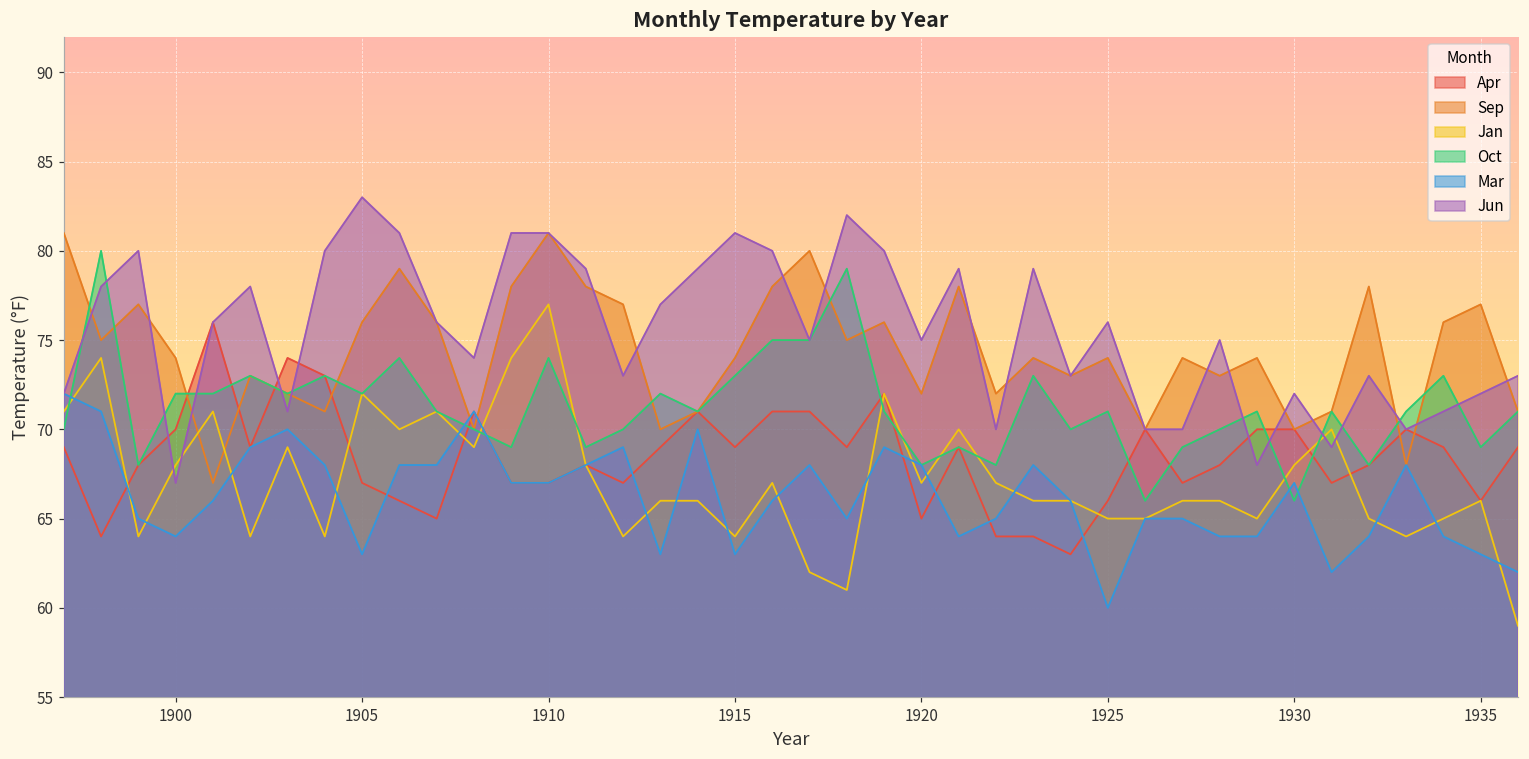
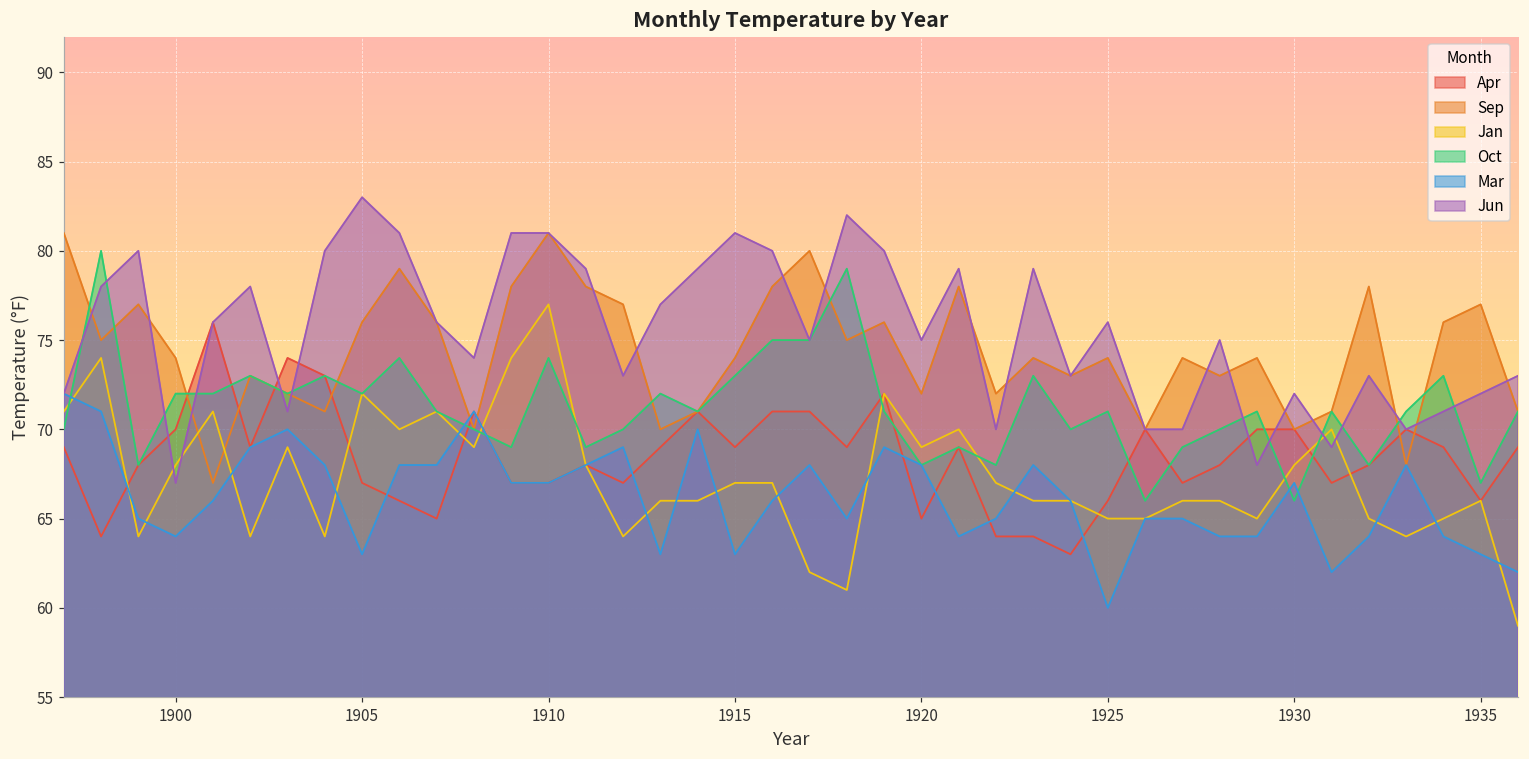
  {
    "Jan": {
      "1900": 68,
      "1910": 77,
-     "1915": 64,
-     "1920": 67,
+     "1915": 67,
+     "1920": 69,
      "1925": 65,
      "1930": 68
    },
    "Oct": {
      "1900": 72,
      "1910": 74,
      "1915": 73,
      "1925": 71,
      "1930": 66,
-     "1935": 69
+     "1935": 67
    },
    "Mar": {
      "1900": 64,
      "1905": 63,
      "1915": 63,
      "1925": 60,
      "1930": 67,
      "1935": 63
    },
    "Jun": {
      "1900": 67,
      "1905": 83,
      "1915": 81,
      "1920": 75,
      "1925": 76,
      "1930": 72,
      "1935": 72
    }
  }
